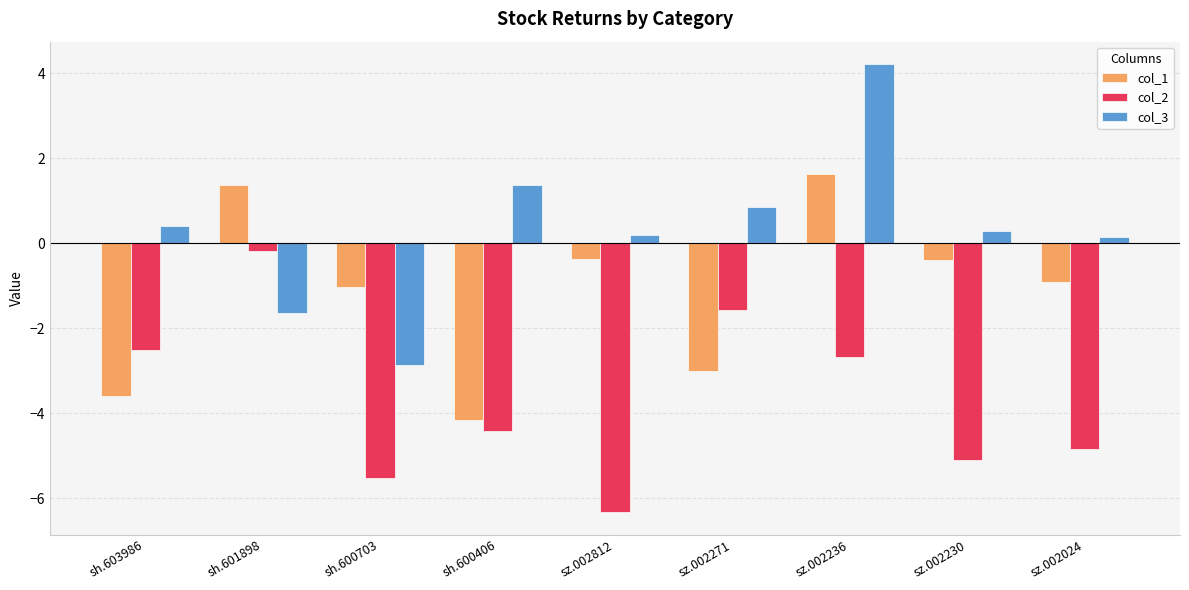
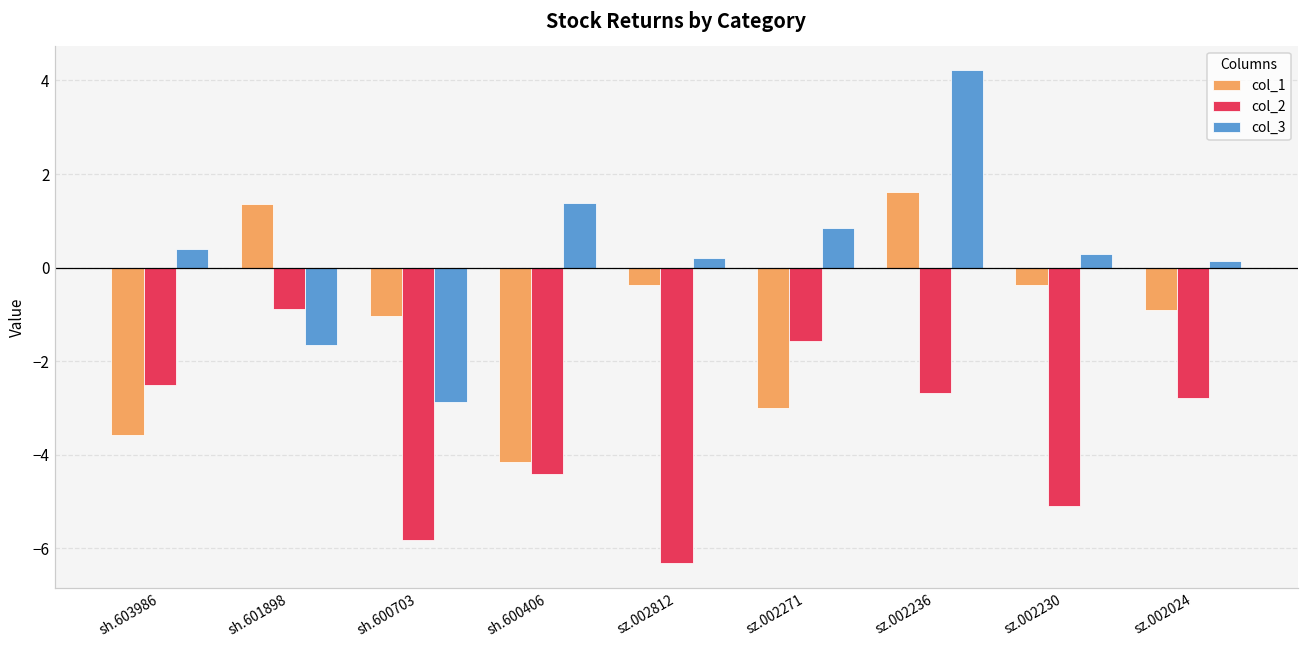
  {
    "col_1": {
      "sh.603986": -3.6,
      "sh.601898": 1.4,
      "sh.600703": -1.0,
      "sh.600406": -4.1,
      "sz.002812": -0.4,
      "sz.002271": -3.0,
      "sz.002236": 1.6,
      "sz.002230": -0.4,
      "sz.002024": -0.9
    },
    "col_2": {
      "sh.603986": -2.5,
-     "sh.601898": -0.2,
-     "sh.600703": -5.5,
+     "sh.601898": -0.9,
+     "sh.600703": -5.8,
      "sh.600406": -4.4,
      "sz.002812": -6.3,
      "sz.002271": -1.6,
      "sz.002236": -2.7,
      "sz.002230": -5.1,
-     "sz.002024": -4.8
+     "sz.002024": -2.8
    },
    "col_3": {
      "sh.603986": 0.4,
      "sh.601898": -1.6,
      "sh.600703": -2.9,
      "sh.600406": 1.4,
      "sz.002812": 0.2,
      "sz.002271": 0.9,
      "sz.002236": 4.2,
      "sz.002230": 0.3,
      "sz.002024": 0.1
    }
  }
